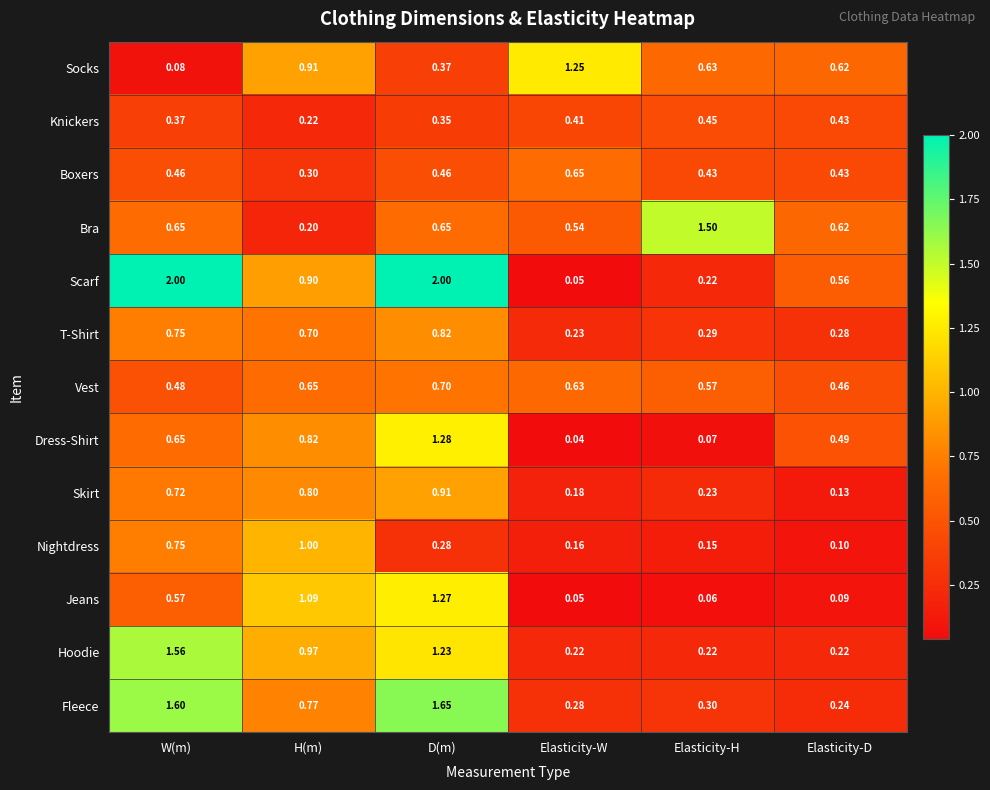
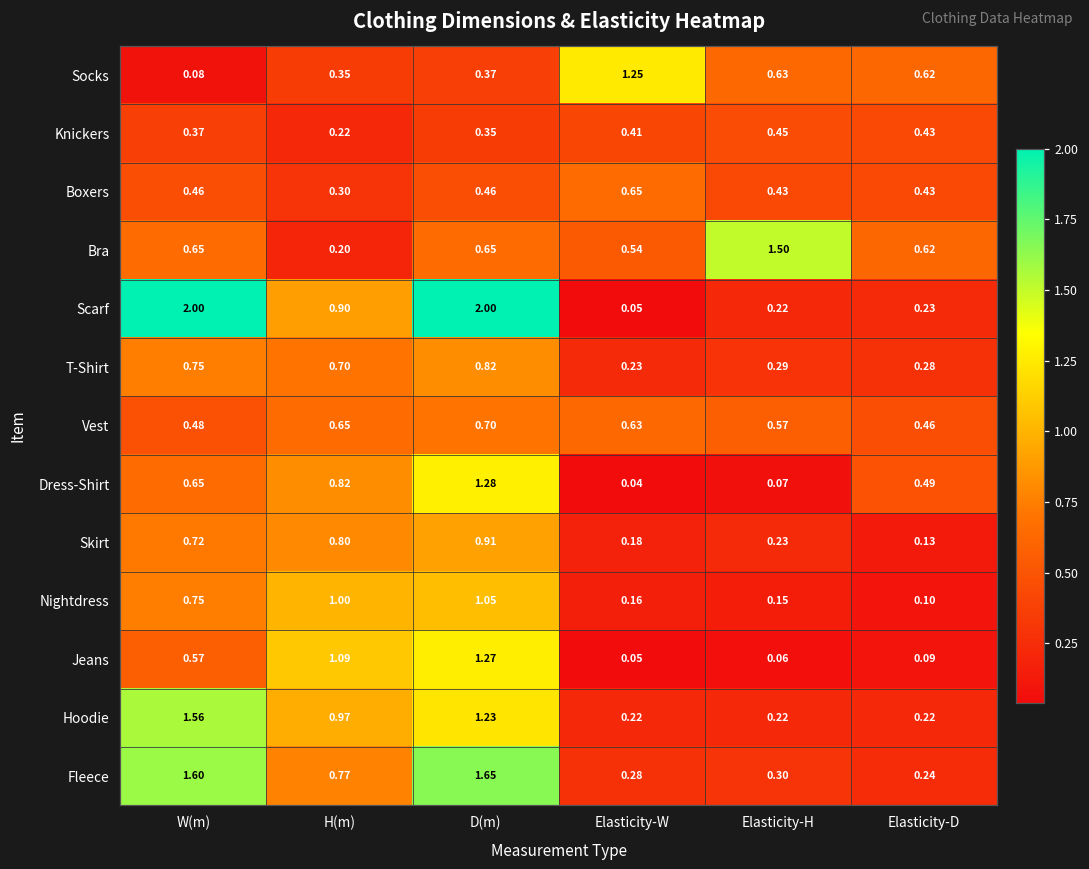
  {
    "Socks": {
      "W(m)": 0.08,
-     "H(m)": 0.91,
+     "H(m)": 0.35,
      "D(m)": 0.37,
      "Elasticity-W": 1.25,
      "Elasticity-H": 0.63,
      "Elasticity-D": 0.62
    },
    "Knickers": {
      "W(m)": 0.37,
      "H(m)": 0.22,
      "D(m)": 0.35,
      "Elasticity-W": 0.41,
      "Elasticity-H": 0.45,
      "Elasticity-D": 0.43
    },
    "Boxers": {
      "W(m)": 0.46,
      "H(m)": 0.30,
      "D(m)": 0.46,
      "Elasticity-W": 0.65,
      "Elasticity-H": 0.43,
      "Elasticity-D": 0.43
    },
    "Bra": {
      "W(m)": 0.65,
      "H(m)": 0.20,
      "D(m)": 0.65,
      "Elasticity-W": 0.54,
      "Elasticity-H": 1.50,
      "Elasticity-D": 0.62
    },
    "Scarf": {
      "W(m)": 2.00,
      "H(m)": 0.90,
      "D(m)": 2.00,
      "Elasticity-W": 0.05,
      "Elasticity-H": 0.22,
-     "Elasticity-D": 0.56
+     "Elasticity-D": 0.23
    },
    "T-Shirt": {
      "W(m)": 0.75,
      "H(m)": 0.70,
      "D(m)": 0.82,
      "Elasticity-W": 0.23,
      "Elasticity-H": 0.29,
      "Elasticity-D": 0.28
    },
    "Vest": {
      "W(m)": 0.48,
      "H(m)": 0.65,
      "D(m)": 0.70,
      "Elasticity-W": 0.63,
      "Elasticity-H": 0.57,
      "Elasticity-D": 0.46
    },
    "Dress-Shirt": {
      "W(m)": 0.65,
      "H(m)": 0.82,
      "D(m)": 1.28,
      "Elasticity-W": 0.04,
      "Elasticity-H": 0.07,
      "Elasticity-D": 0.49
    },
    "Skirt": {
      "W(m)": 0.72,
      "H(m)": 0.80,
      "D(m)": 0.91,
      "Elasticity-W": 0.18,
      "Elasticity-H": 0.23,
      "Elasticity-D": 0.13
    },
    "Nightdress": {
      "W(m)": 0.75,
      "H(m)": 1.00,
-     "D(m)": 0.28,
+     "D(m)": 1.05,
      "Elasticity-W": 0.16,
      "Elasticity-H": 0.15,
      "Elasticity-D": 0.10
    },
    "Jeans": {
      "W(m)": 0.57,
      "H(m)": 1.09,
      "D(m)": 1.27,
      "Elasticity-W": 0.05,
      "Elasticity-H": 0.06,
      "Elasticity-D": 0.09
    },
    "Hoodie": {
      "W(m)": 1.56,
      "H(m)": 0.97,
      "D(m)": 1.23,
      "Elasticity-W": 0.22,
      "Elasticity-H": 0.22,
      "Elasticity-D": 0.22
    },
    "Fleece": {
      "W(m)": 1.60,
      "H(m)": 0.77,
      "D(m)": 1.65,
      "Elasticity-W": 0.28,
      "Elasticity-H": 0.30,
      "Elasticity-D": 0.24
    }
  }
